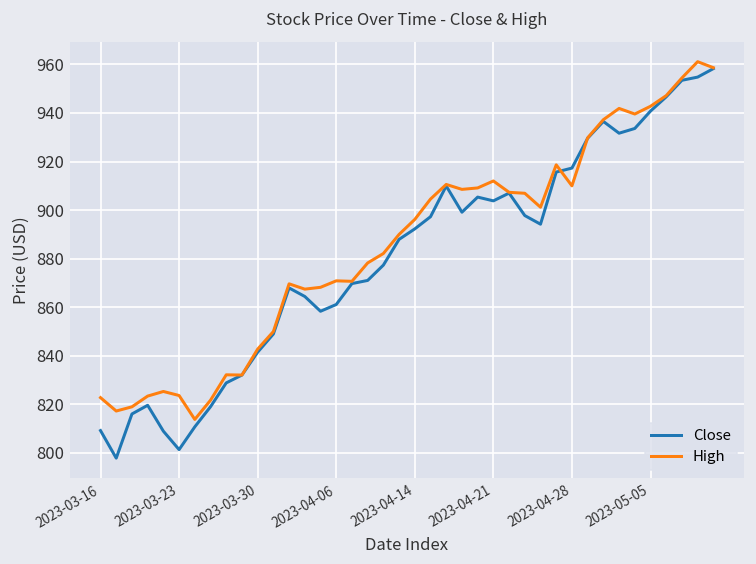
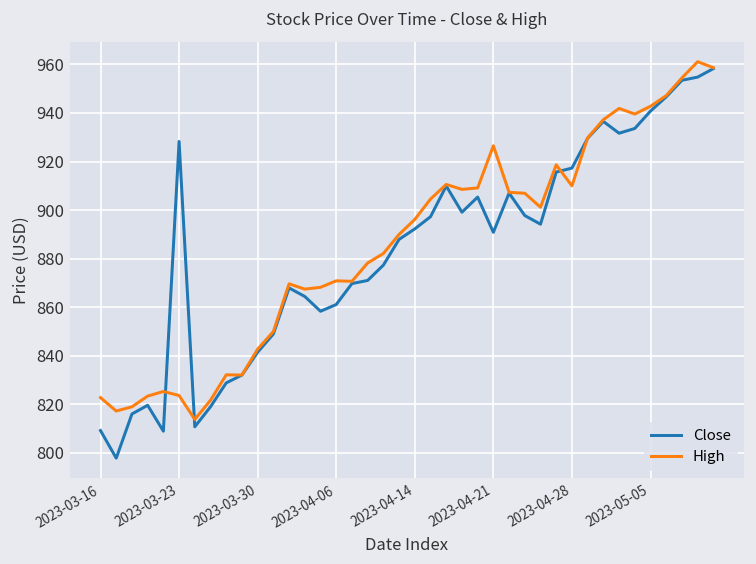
  {
    "Close": {
      "2023-03-16": 809,
-     "2023-03-23": 801,
+     "2023-03-23": 928,
      "2023-03-30": 842,
      "2023-04-06": 861,
      "2023-04-14": 892,
-     "2023-04-21": 904,
+     "2023-04-21": 891,
      "2023-04-28": 917,
      "2023-05-05": 941
    },
    "High": {
      "2023-03-16": 823,
      "2023-03-23": 824,
      "2023-03-30": 843,
      "2023-04-06": 871,
      "2023-04-14": 896,
-     "2023-04-21": 912,
+     "2023-04-21": 927,
      "2023-04-28": 910,
      "2023-05-05": 943
    }
  }
